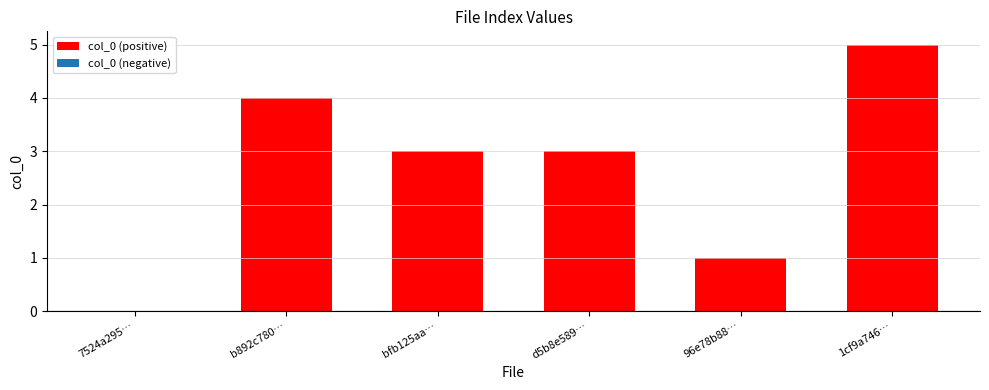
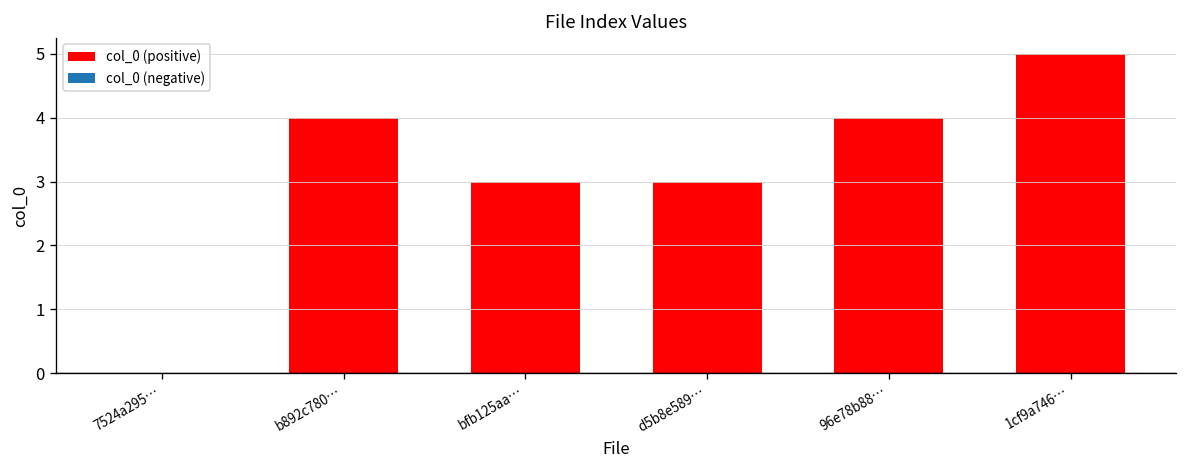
  {
    "7524a295…": 0,
    "b892c780…": 4,
    "bfb125aa…": 3,
    "d5b8e589…": 3,
-   "96e78b88…": 1,
+   "96e78b88…": 4,
    "1cf9a746…": 5
  }
